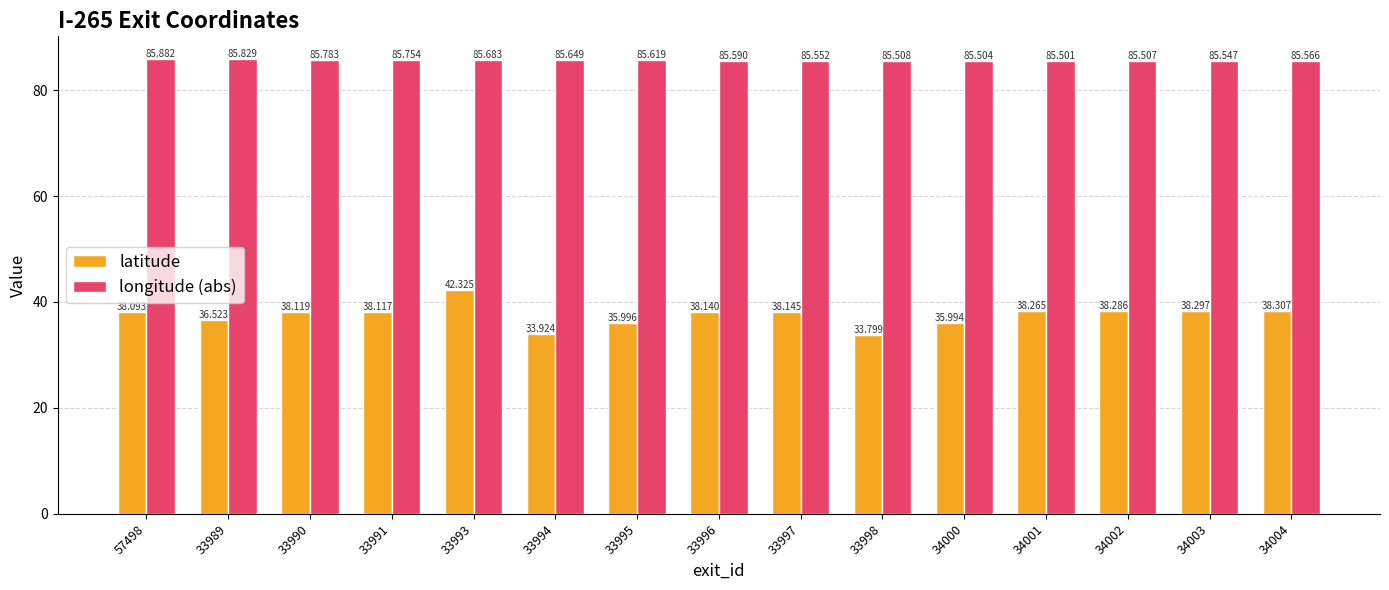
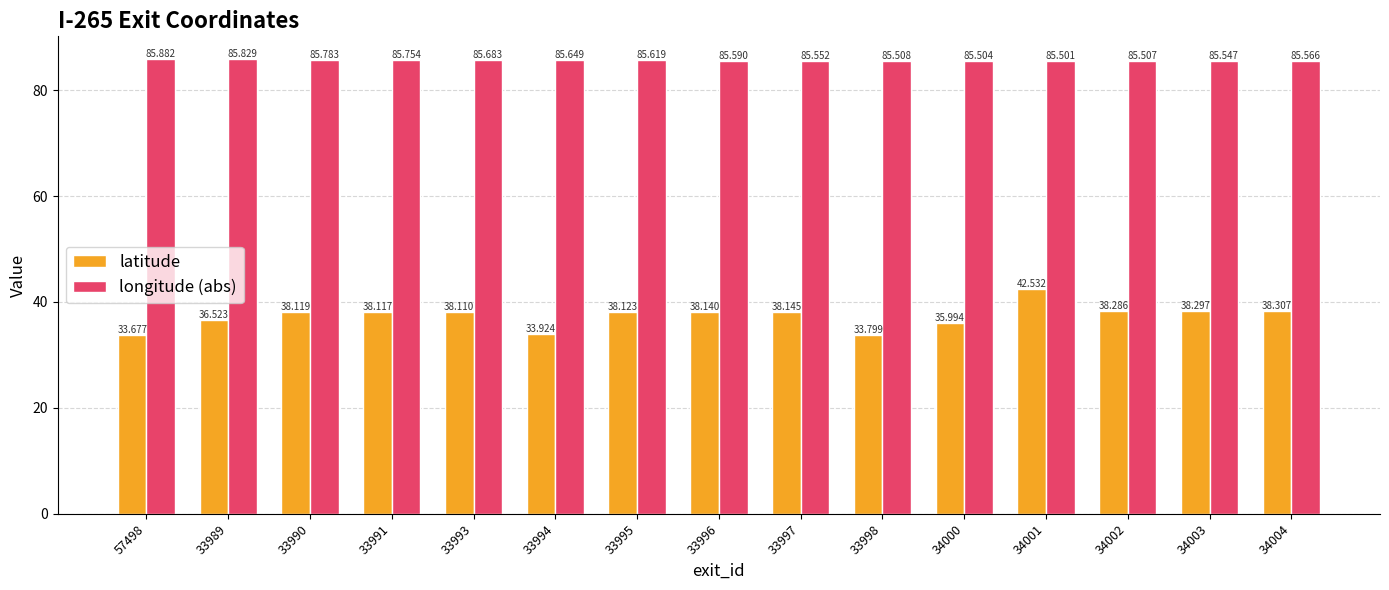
  {
    "latitude": {
-     "57498": 38.093,
+     "57498": 33.677,
      "33989": 36.523,
      "33990": 38.119,
      "33991": 38.117,
-     "33993": 42.325,
+     "33993": 38.110,
      "33994": 33.924,
-     "33995": 35.996,
+     "33995": 38.123,
      "33996": 38.140,
      "33997": 38.145,
      "33998": 33.799,
      "34000": 35.994,
-     "34001": 38.265,
+     "34001": 42.532,
      "34002": 38.286,
      "34003": 38.297,
      "34004": 38.307
    },
    "longitude (abs)": {
      "57498": 85.882,
      "33989": 85.829,
      "33990": 85.783,
      "33991": 85.754,
      "33993": 85.683,
      "33994": 85.649,
      "33995": 85.619,
      "33996": 85.590,
      "33997": 85.552,
      "33998": 85.508,
      "34000": 85.504,
      "34001": 85.501,
      "34002": 85.507,
      "34003": 85.547,
      "34004": 85.566
    }
  }
